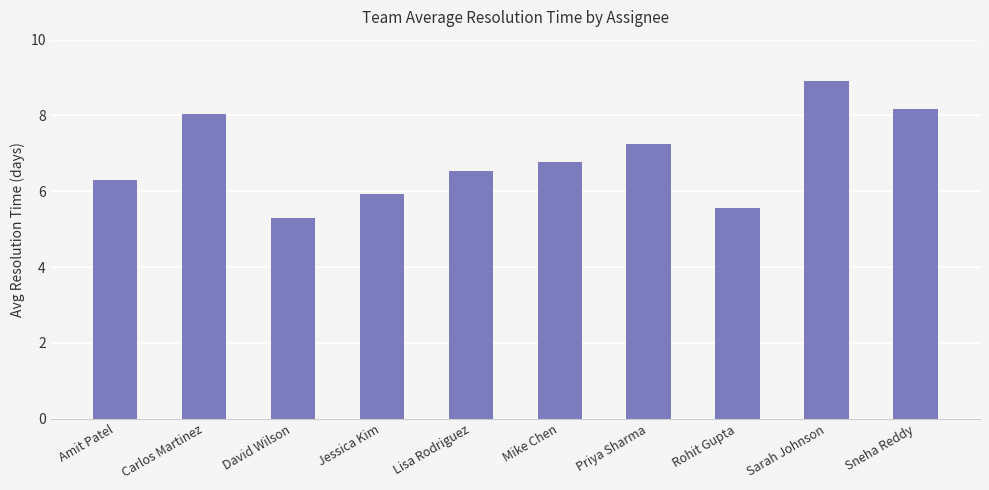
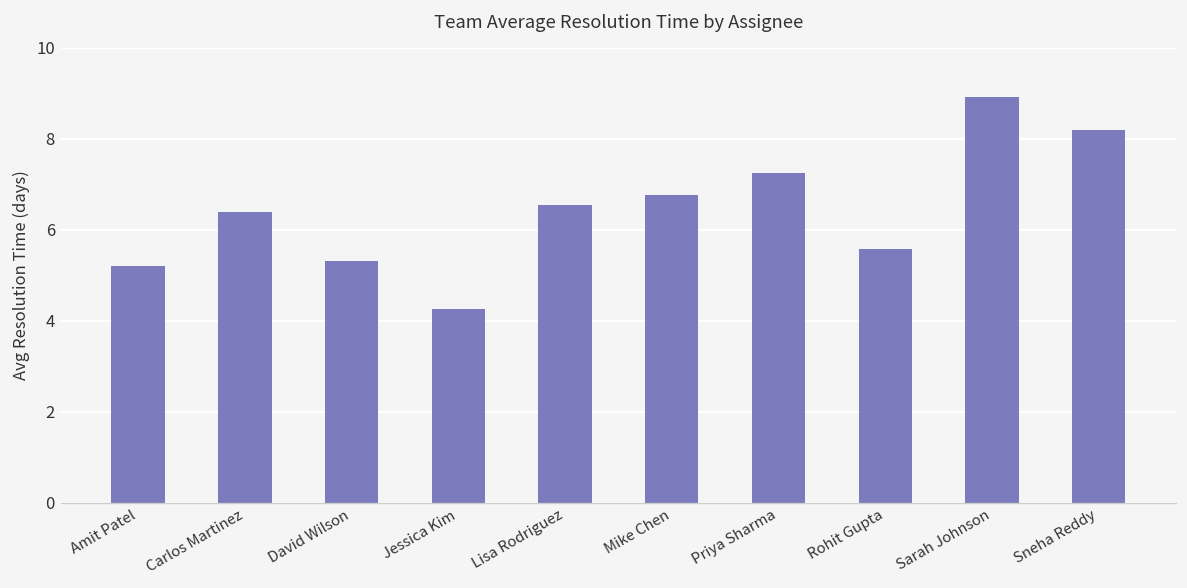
  {
-   "Amit Patel": 6.3,
-   "Carlos Martinez": 8.0,
+   "Amit Patel": 5.2,
+   "Carlos Martinez": 6.4,
    "David Wilson": 5.3,
-   "Jessica Kim": 5.9,
+   "Jessica Kim": 4.3,
    "Lisa Rodriguez": 6.5,
    "Mike Chen": 6.8,
    "Priya Sharma": 7.2,
    "Rohit Gupta": 5.6,
    "Sarah Johnson": 8.9,
    "Sneha Reddy": 8.2
  }
